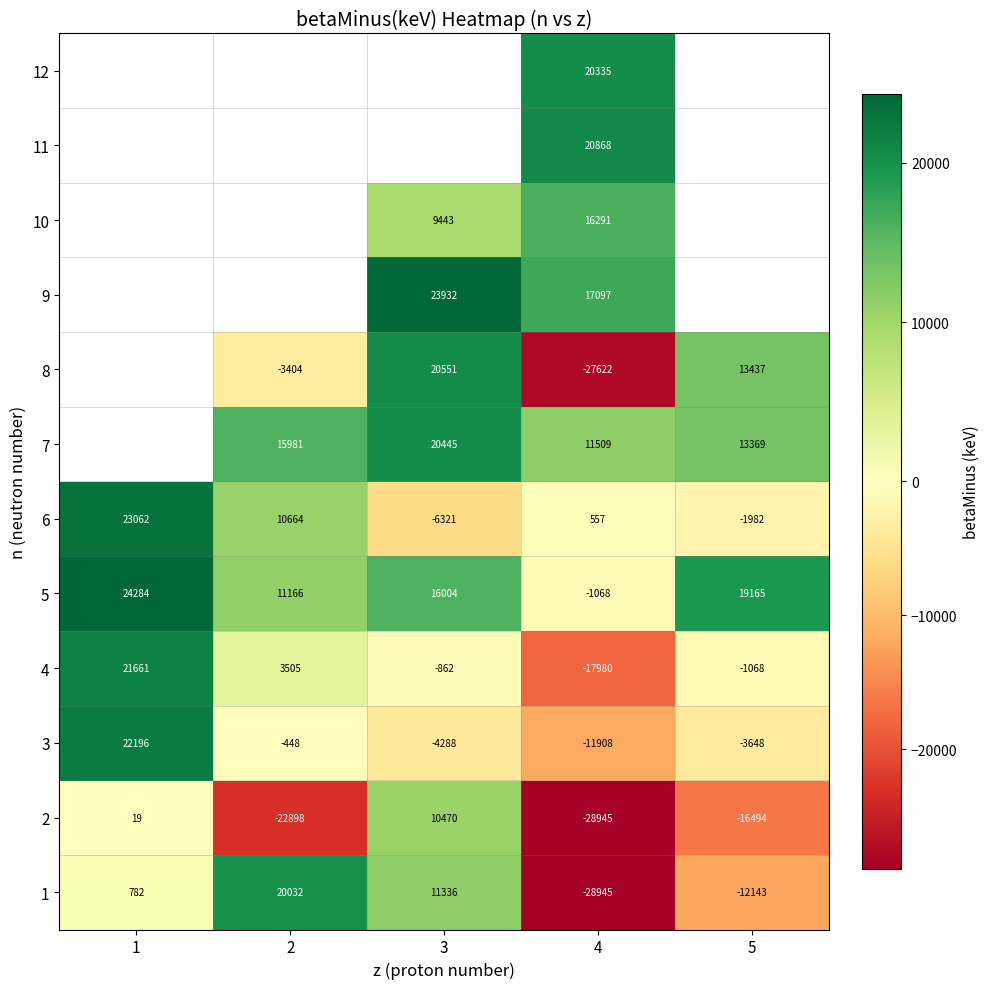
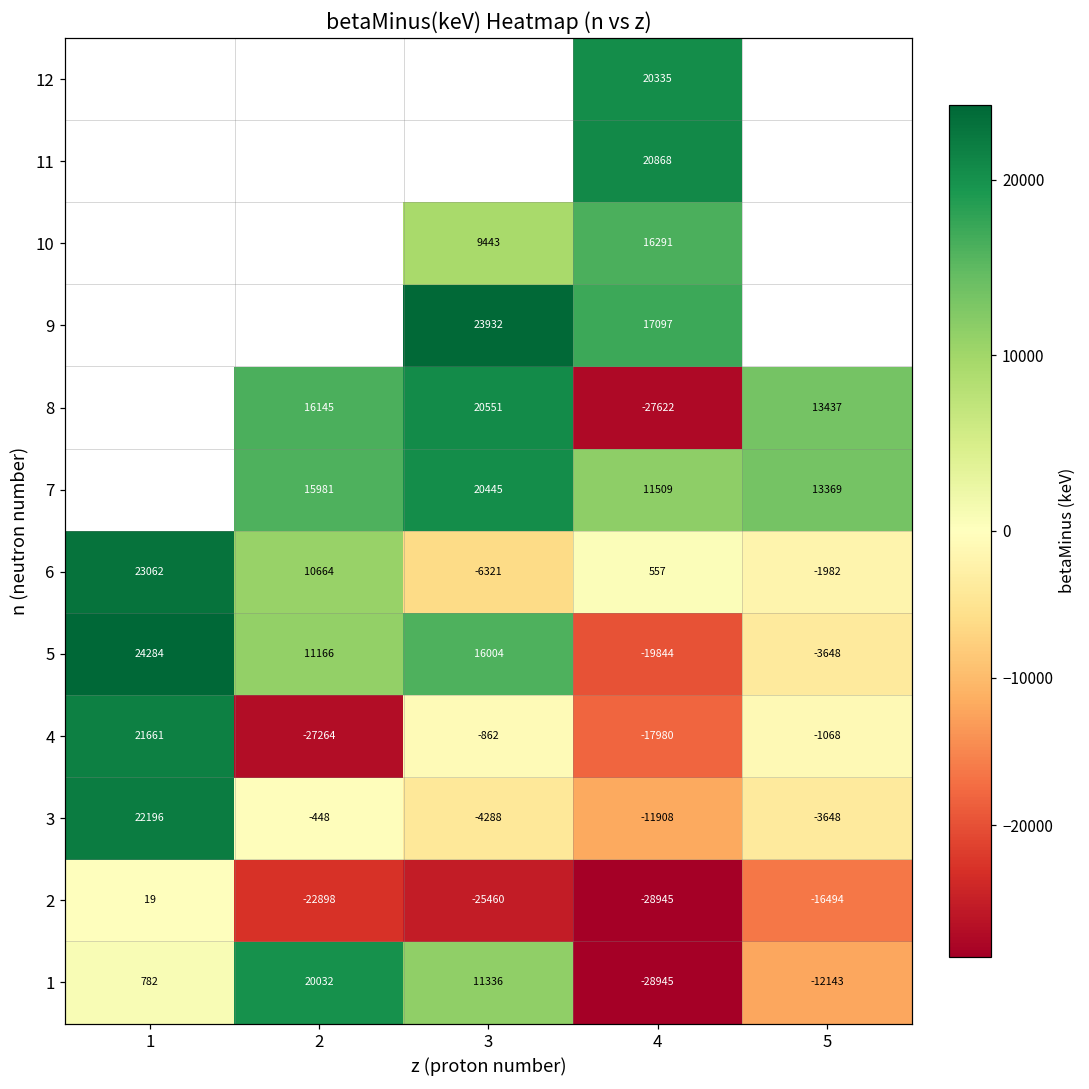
  {
    "12": {
      "4": 20335
    },
    "11": {
      "4": 20868
    },
    "10": {
      "3": 9443,
      "4": 16291
    },
    "9": {
      "3": 23932,
      "4": 17097
    },
    "8": {
-     "2": -3404,
+     "2": 16145,
      "3": 20551,
      "4": -27622,
      "5": 13437
    },
    "7": {
      "2": 15981,
      "3": 20445,
      "4": 11509,
      "5": 13369
    },
    "6": {
      "1": 23062,
      "2": 10664,
      "3": -6321,
      "4": 557,
      "5": -1982
    },
    "5": {
      "1": 24284,
      "2": 11166,
      "3": 16004,
-     "4": -1068,
-     "5": 19165
+     "4": -19844,
+     "5": -3648
    },
    "4": {
      "1": 21661,
-     "2": 3505,
+     "2": -27264,
      "3": -862,
      "4": -17980,
      "5": -1068
    },
    "3": {
      "1": 22196,
      "2": -448,
      "3": -4288,
      "4": -11908,
      "5": -3648
    },
    "2": {
      "1": 19,
      "2": -22898,
-     "3": 10470,
+     "3": -25460,
      "4": -28945,
      "5": -16494
    },
    "1": {
      "1": 782,
      "2": 20032,
      "3": 11336,
      "4": -28945,
      "5": -12143
    }
  }
